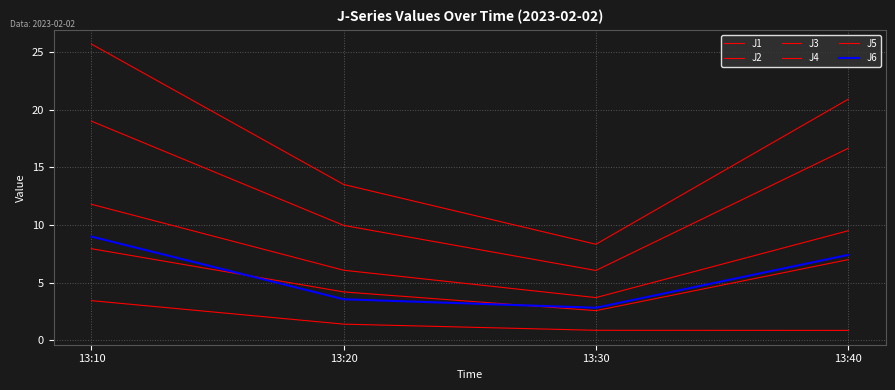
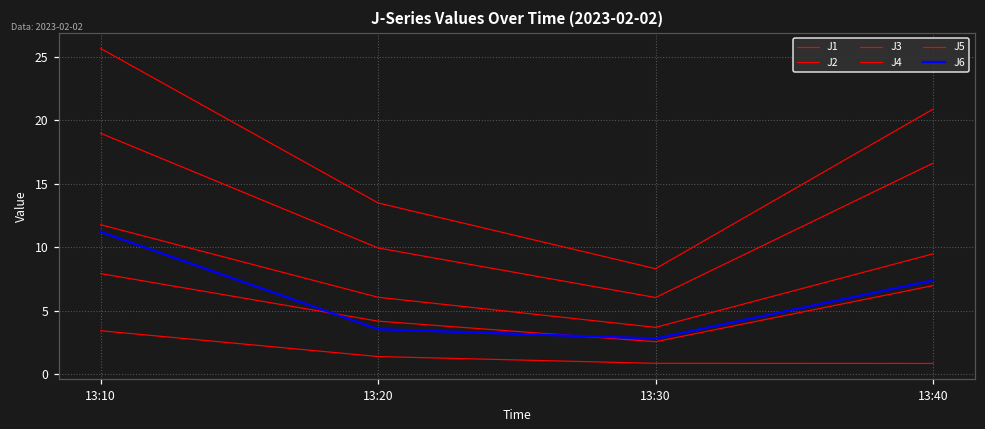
  {
    "J6": {
-     "13:10": 9.0,
+     "13:10": 11.2,
      "13:20": 3.6,
      "13:30": 2.8,
      "13:40": 7.4
    }
  }
